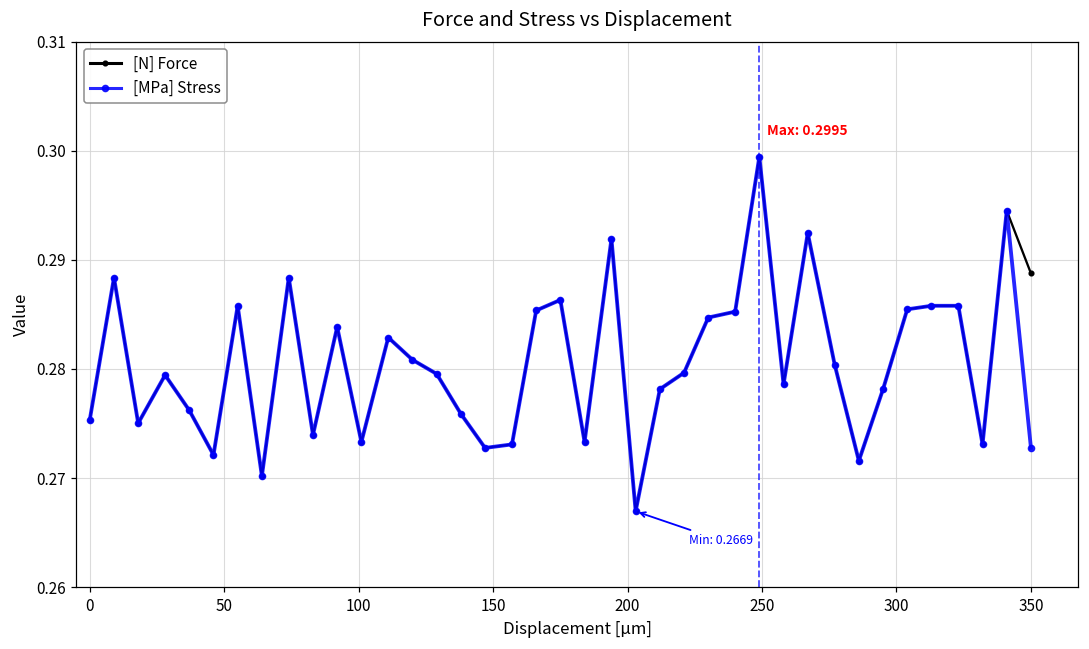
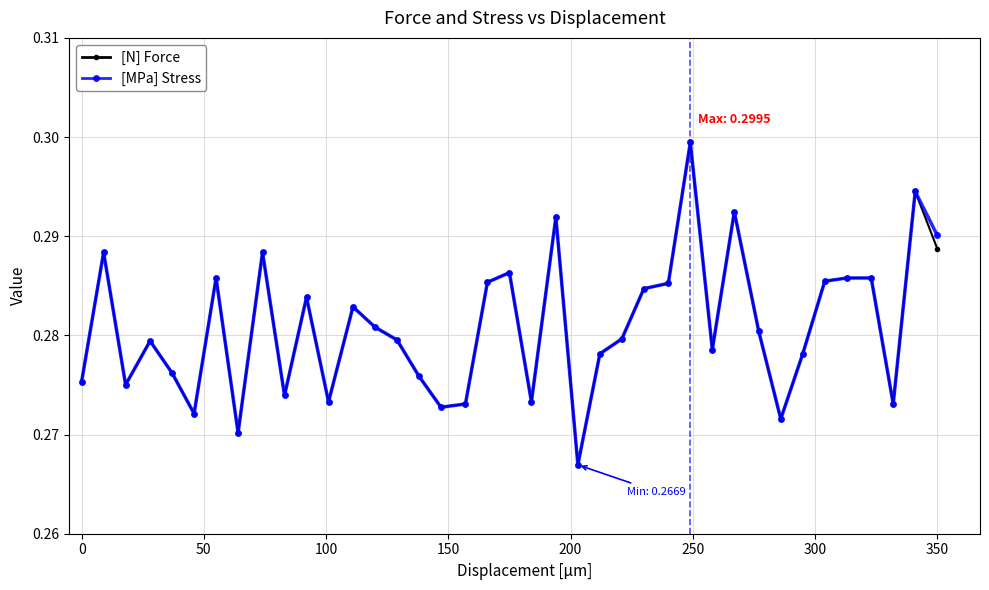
  {
    "[N] Force": {
      "350": 0.289
    },
    "[MPa] Stress": {
-     "350": 0.273
+     "350": 0.290
    }
  }
